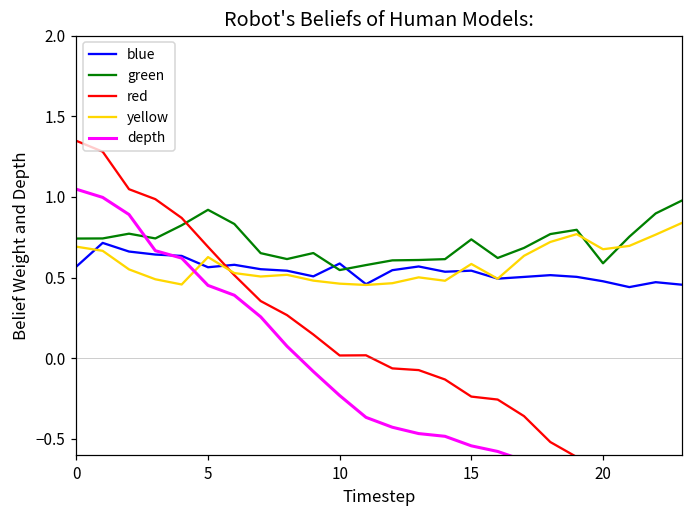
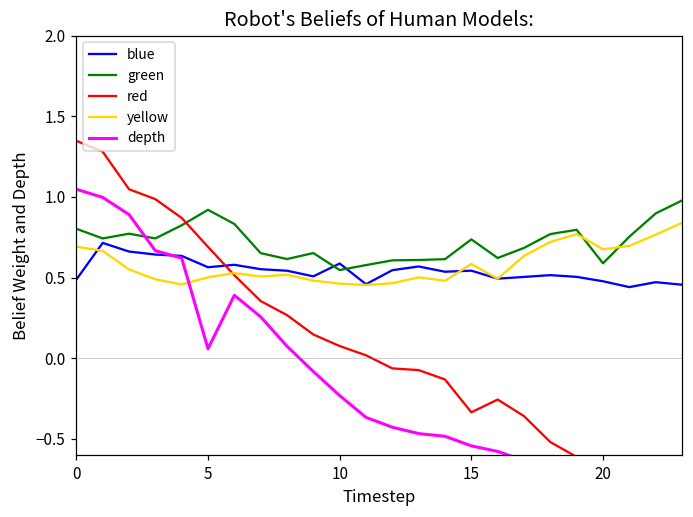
  {
    "blue": {
-     "0": 0.57,
+     "0": 0.49,
      "5": 0.56,
      "10": 0.59,
      "15": 0.54,
      "20": 0.48
    },
    "green": {
-     "0": 0.74,
+     "0": 0.80,
      "5": 0.92,
      "10": 0.55,
      "15": 0.74,
      "20": 0.59
    },
    "red": {
      "0": 1.35,
      "5": 0.69,
-     "10": 0.02,
-     "15": -0.24
+     "10": 0.08,
+     "15": -0.33
    },
    "yellow": {
      "0": 0.69,
-     "5": 0.63,
+     "5": 0.50,
      "10": 0.46,
      "15": 0.58,
      "20": 0.68
    },
    "depth": {
      "0": 1.05,
-     "5": 0.45,
+     "5": 0.06,
      "10": -0.23,
      "15": -0.54
    }
  }
